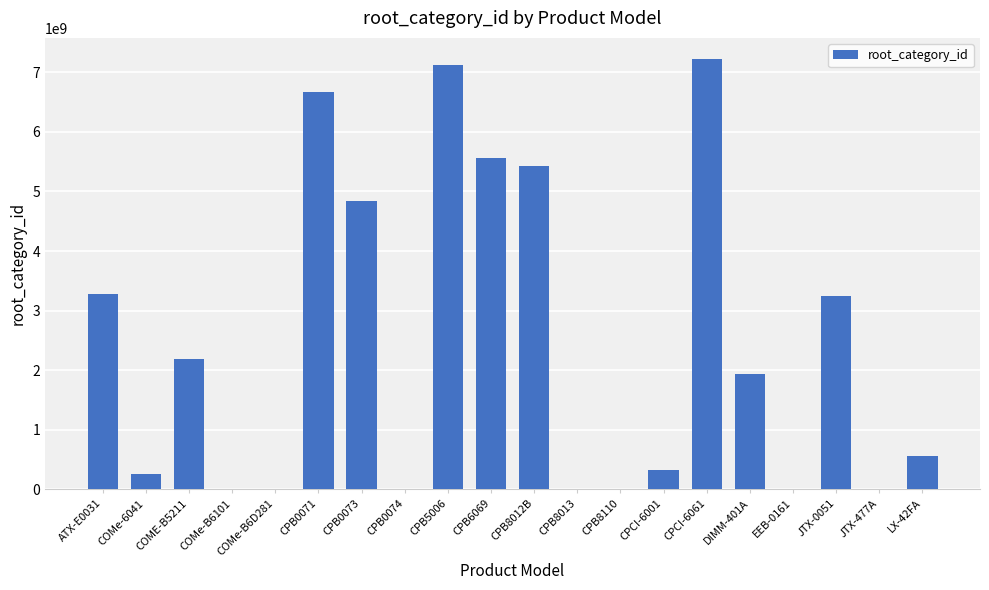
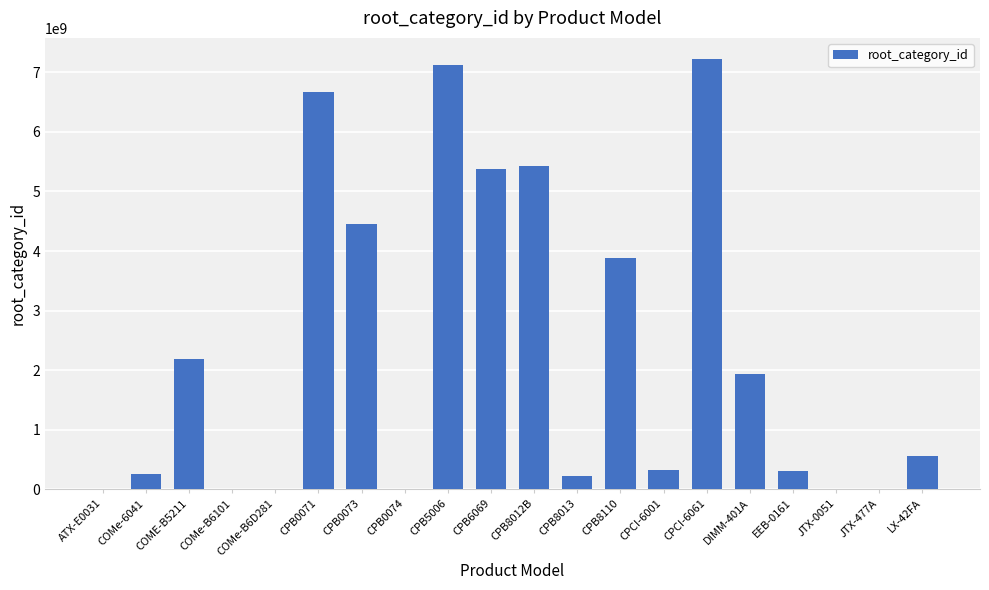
  {
-   "ATX-E0031": 3300000000,
+   "ATX-E0031": 0,
    "COMe-6041": 300000000,
    "COME-B5211": 2200000000,
    "COMe-B6101": 0,
    "COMe-B6D281": 0,
    "CPB0071": 6700000000,
-   "CPB0073": 4800000000,
+   "CPB0073": 4400000000,
    "CPB0074": 0,
    "CPB5006": 7100000000,
-   "CPB6069": 5600000000,
+   "CPB6069": 5400000000,
    "CPB8012B": 5400000000,
-   "CPB8013": 0,
-   "CPB8110": 0,
+   "CPB8013": 200000000,
+   "CPB8110": 3900000000,
    "CPCI-6001": 300000000,
    "CPCI-6061": 7200000000,
    "DIMM-401A": 1900000000,
-   "EEB-0161": 0,
-   "JTX-0051": 3200000000,
+   "EEB-0161": 300000000,
+   "JTX-0051": 0,
    "JTX-477A": 0,
    "LX-42FA": 600000000
  }
